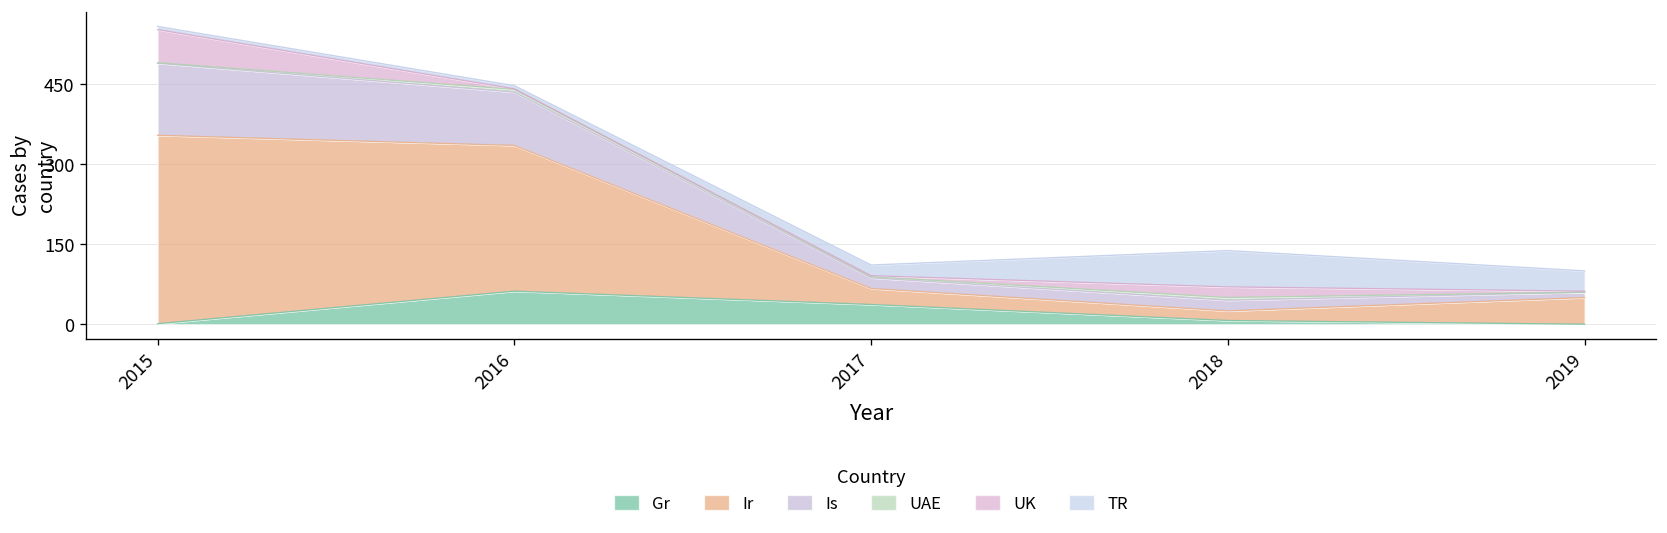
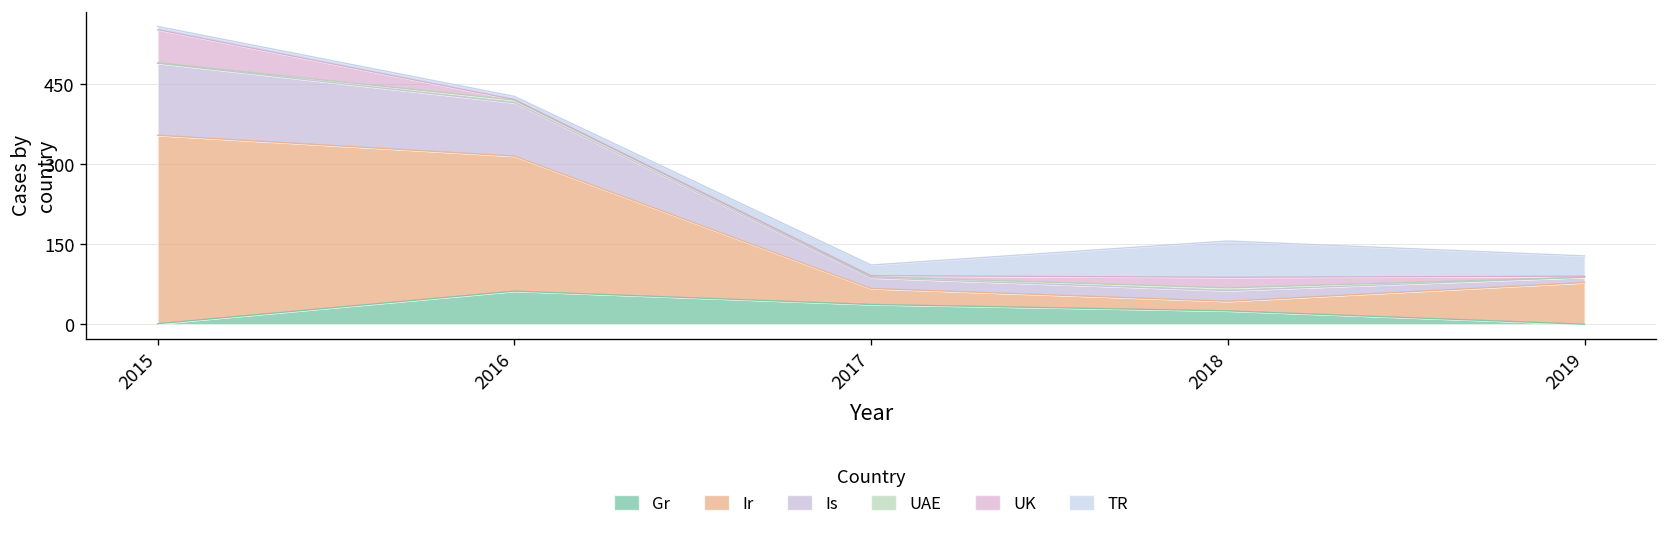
  {
    "Gr": {
      "2015": 0,
      "2016": 60,
      "2017": 40,
-     "2018": 10,
+     "2018": 30,
      "2019": 0
    },
    "Ir": {
      "2015": 350,
-     "2016": 270,
+     "2016": 250,
      "2017": 30,
      "2018": 20,
-     "2019": 50
+     "2019": 80
    }
  }
